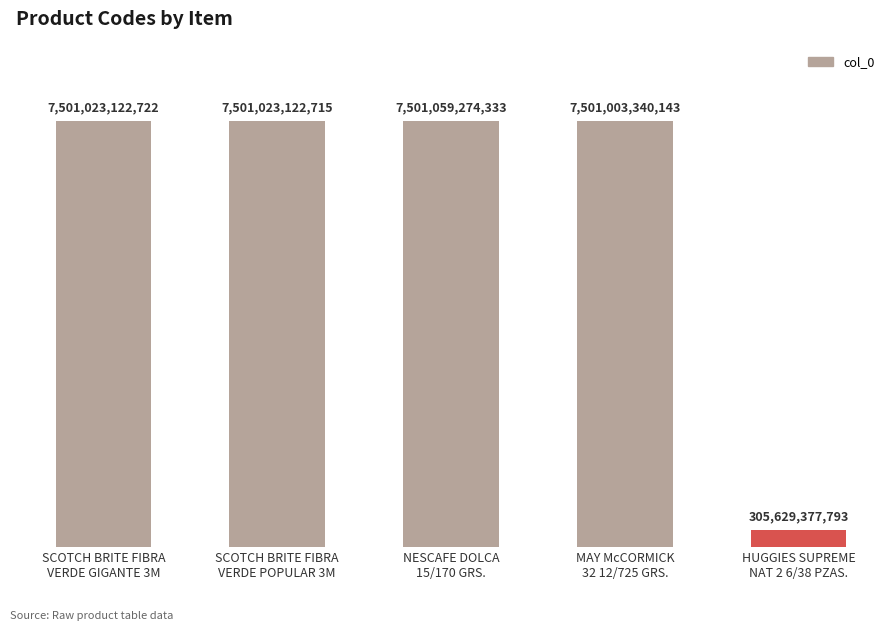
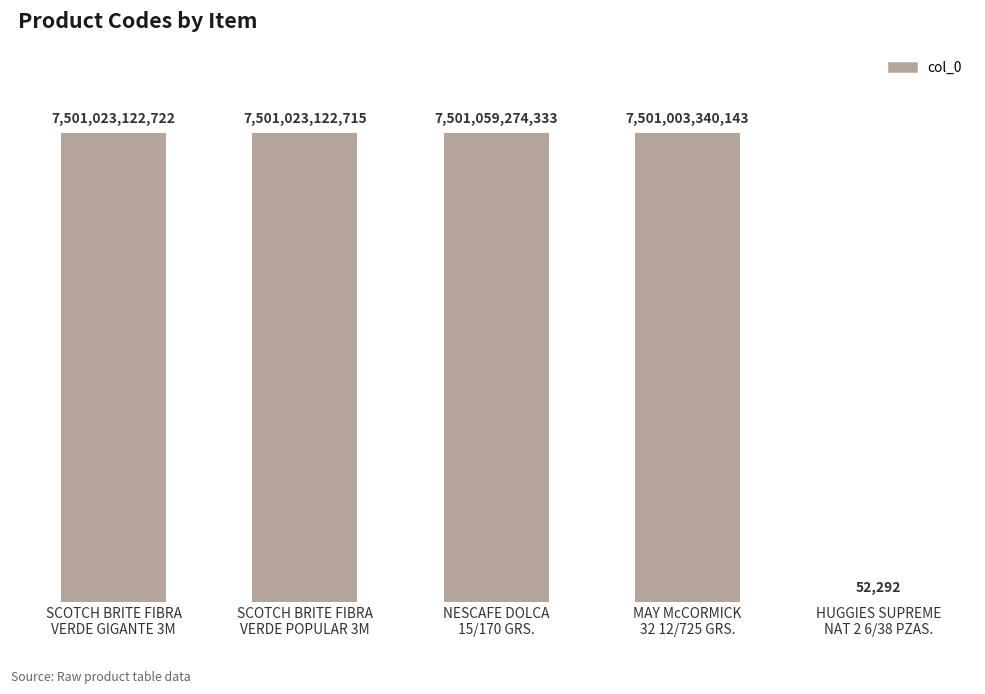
  {
    "SCOTCH BRITE FIBRA VERDE GIGANTE 3M": "7,501,023,122,722",
    "SCOTCH BRITE FIBRA VERDE POPULAR 3M": "7,501,023,122,715",
    "NESCAFE DOLCA 15/170 GRS.": "7,501,059,274,333",
    "MAY McCORMICK 32 12/725 GRS.": "7,501,003,340,143",
-   "HUGGIES SUPREME NAT 2 6/38 PZAS.": "305,629,377,793"
+   "HUGGIES SUPREME NAT 2 6/38 PZAS.": "52,292"
  }
